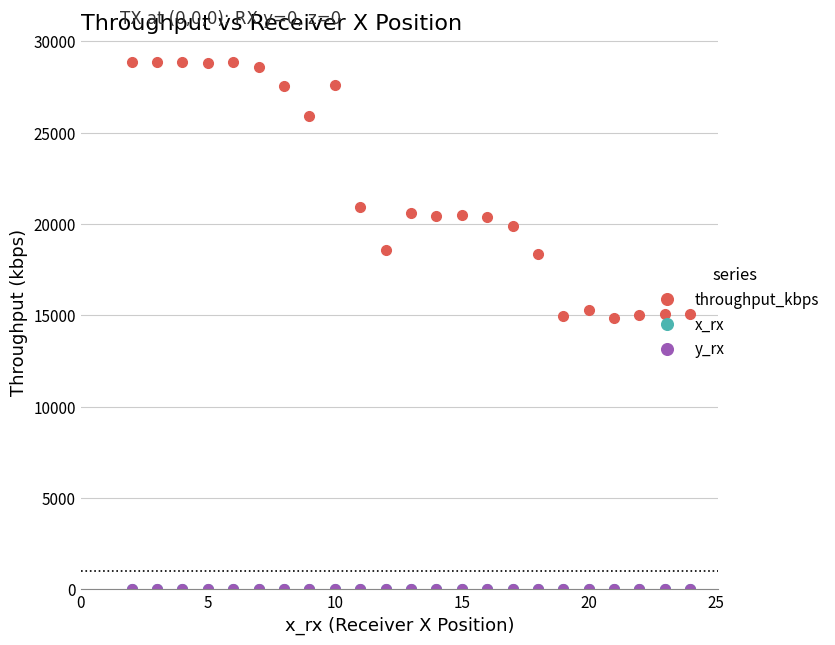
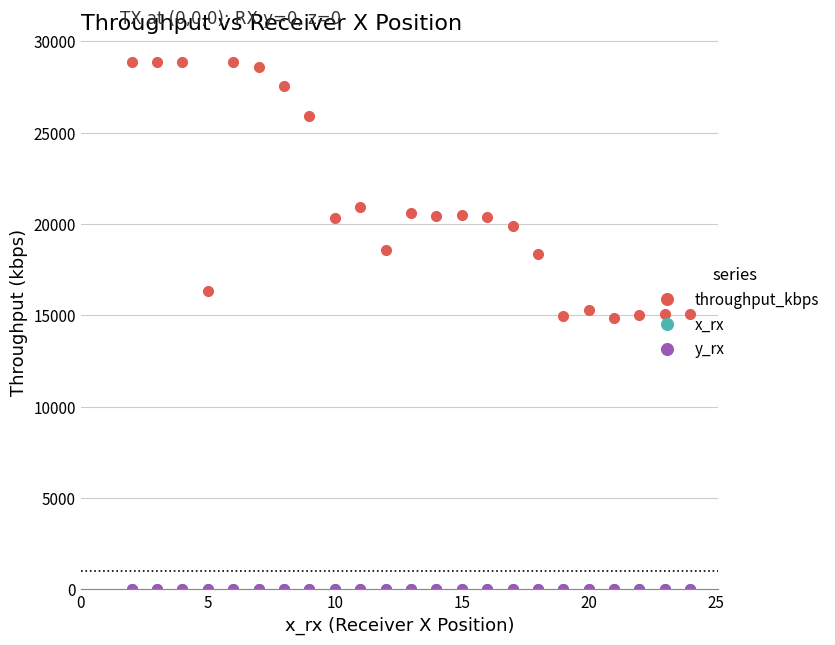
  {
    "throughput_kbps": {
-     "5": 28800,
-     "10": 27600,
+     "5": 16300,
+     "10": 20400,
      "15": 20500,
      "20": 15300
    }
  }
